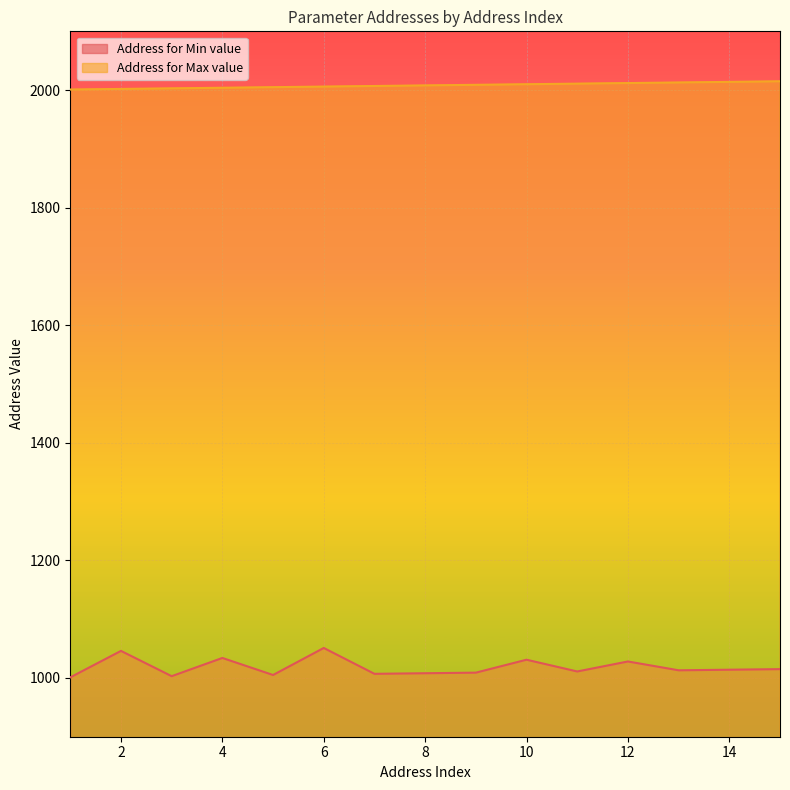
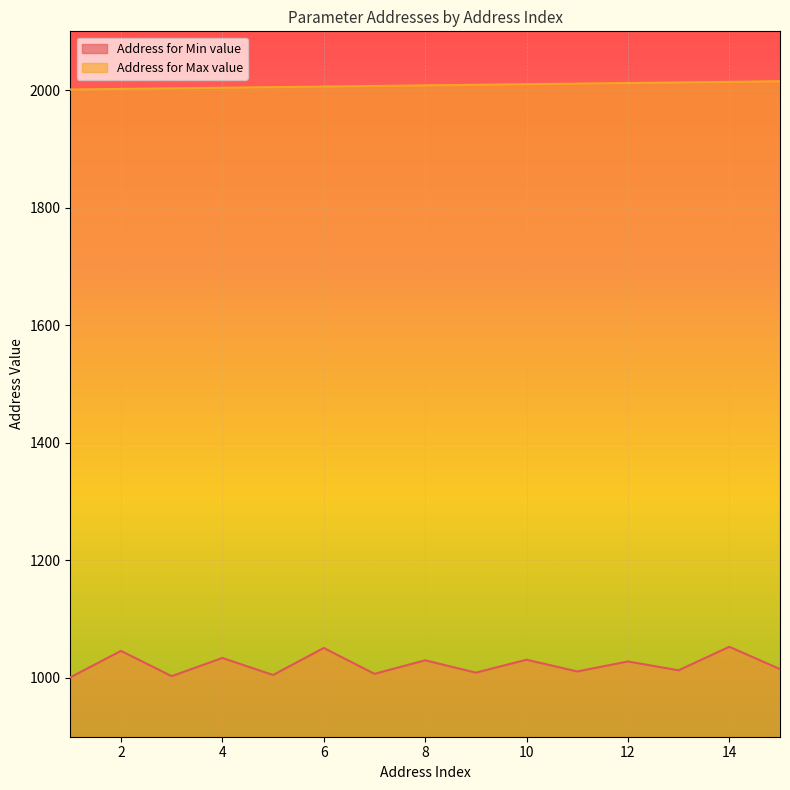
  {
    "Address for Min value": {
      "2": 1050,
      "4": 1030,
      "6": 1050,
-     "8": 1010,
+     "8": 1030,
      "10": 1030,
      "12": 1030,
-     "14": 1010
+     "14": 1050
    },
    "Address for Max value": {
      "2": 2000,
      "4": 2000,
      "6": 2010,
      "8": 2010,
      "10": 2010,
      "12": 2010,
      "14": 2010
    }
  }
